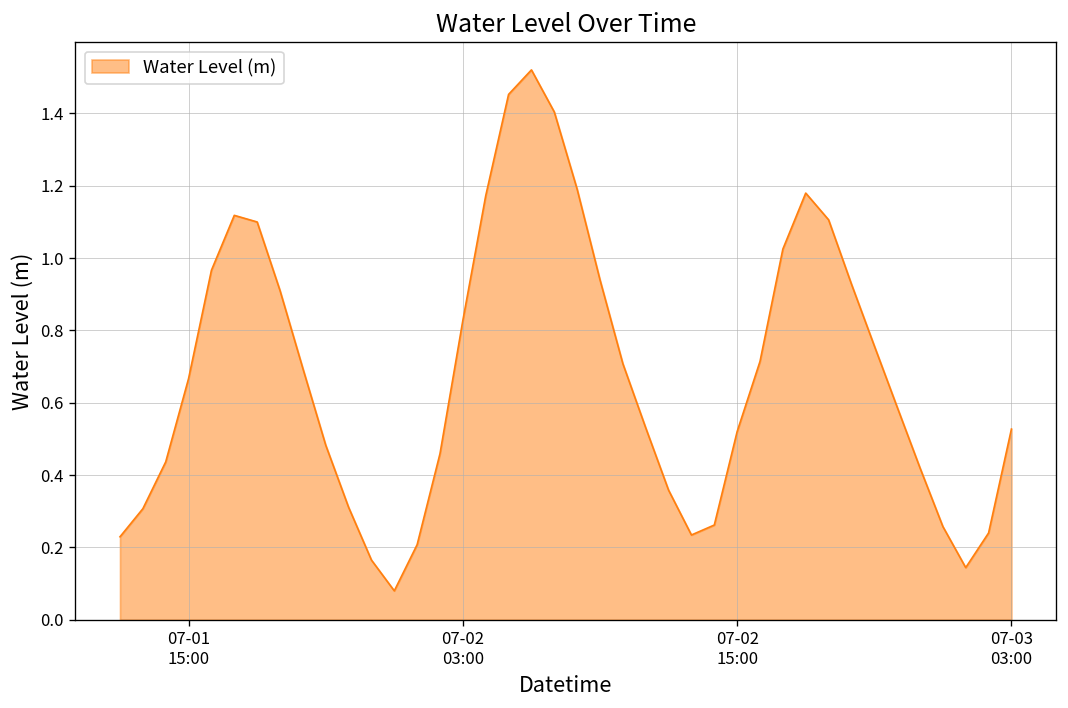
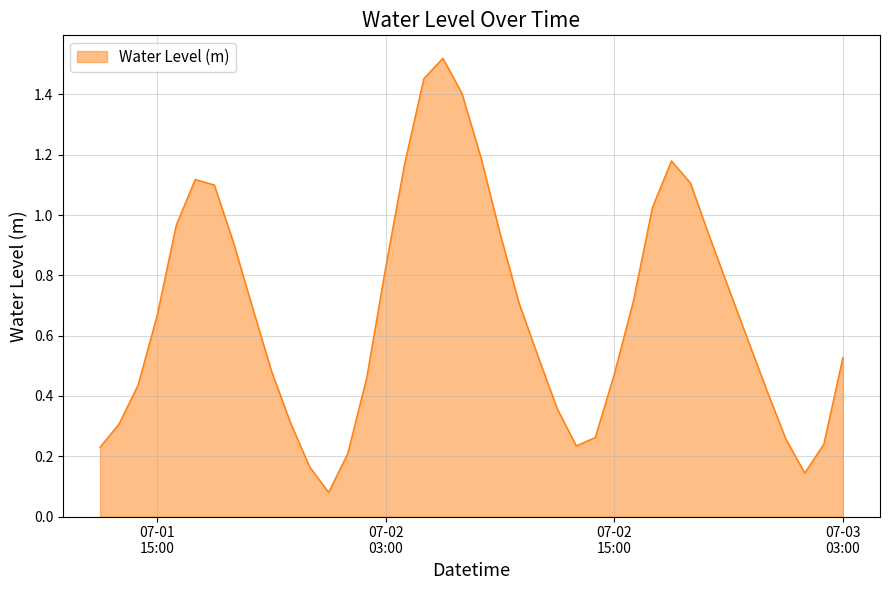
  {
    "07-01 15:00": 0.67,
    "07-02 03:00": 0.83,
-   "07-02 15:00": 0.52,
+   "07-02 15:00": 0.47,
    "07-03 03:00": 0.53
  }
